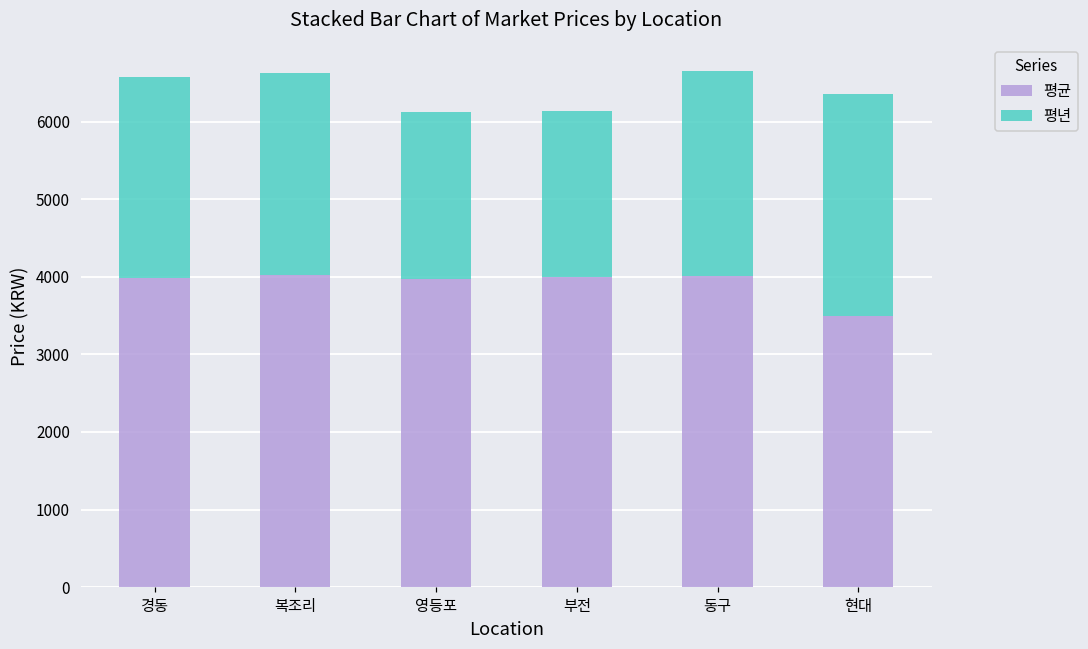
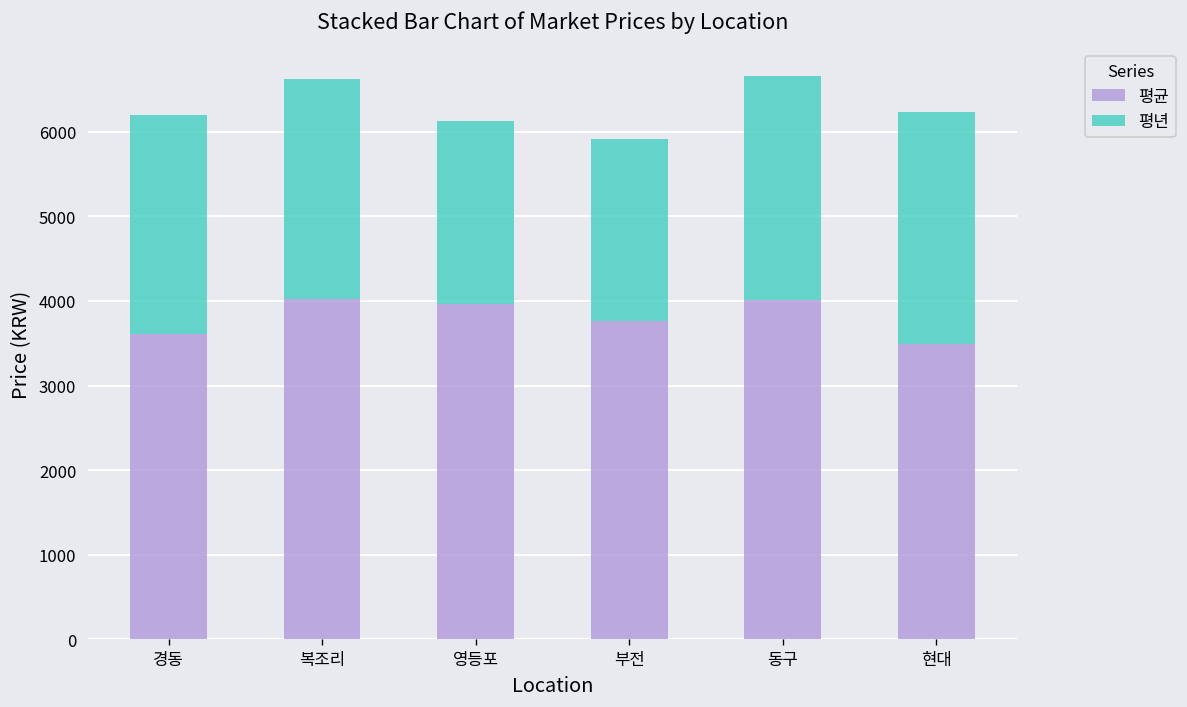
  {
    "평균": {
-     "경동": 4000,
+     "경동": 3600,
      "복조리": 4000,
      "영등포": 4000,
-     "부전": 4000,
+     "부전": 3800,
      "동구": 4000,
      "현대": 3500
    },
    "평년": {
      "경동": 2600,
      "복조리": 2600,
      "영등포": 2200,
      "부전": 2100,
      "동구": 2700,
-     "현대": 2900
+     "현대": 2700
    }
  }
